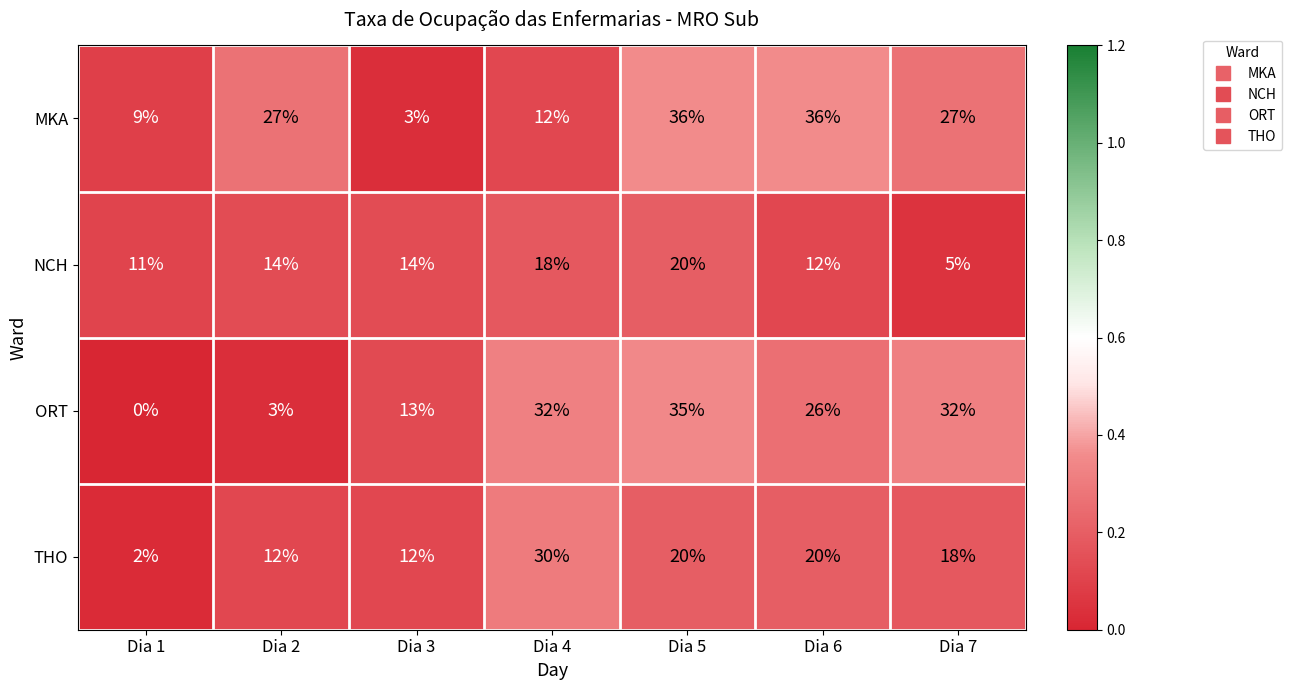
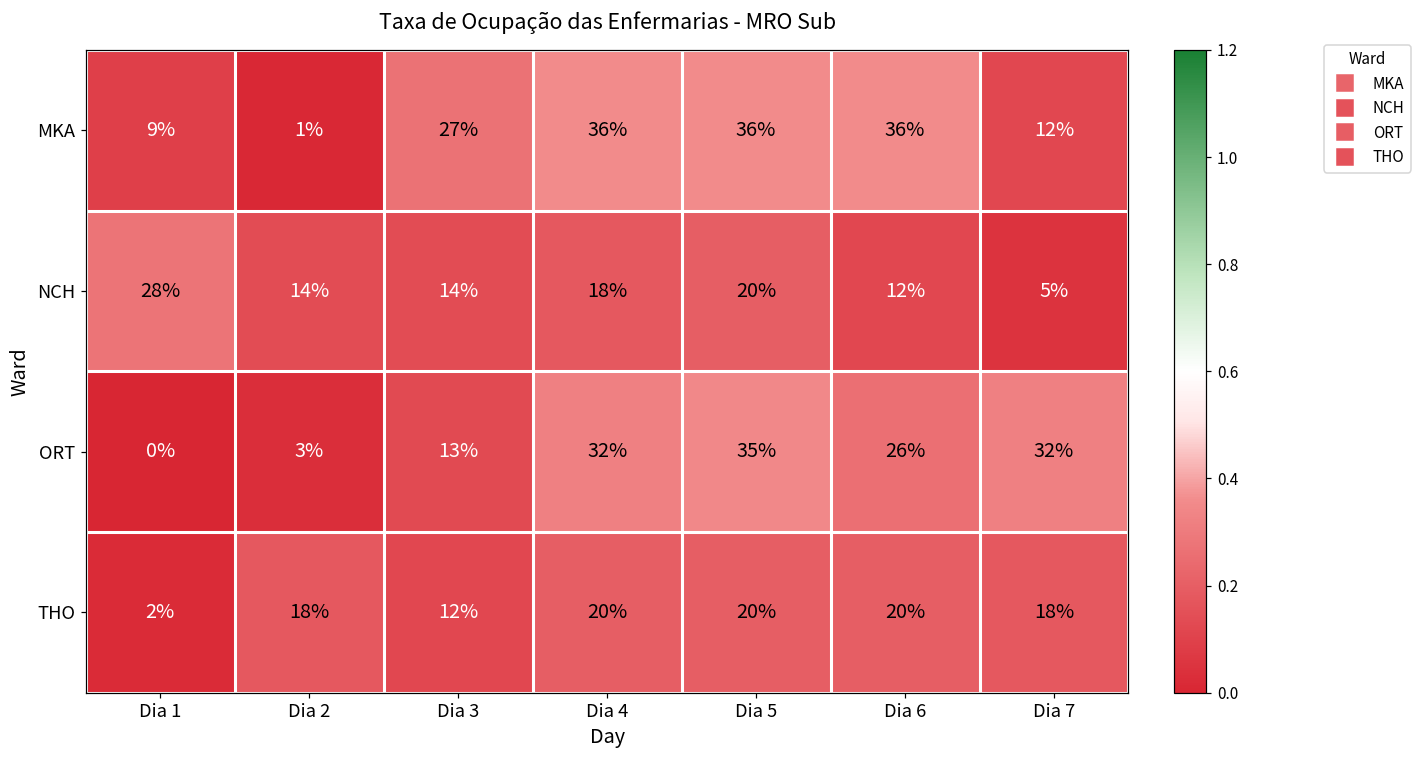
  {
    "MKA": {
      "Dia 1": "9%",
-     "Dia 2": "27%",
-     "Dia 3": "3%",
-     "Dia 4": "12%",
+     "Dia 2": "1%",
+     "Dia 3": "27%",
+     "Dia 4": "36%",
      "Dia 5": "36%",
      "Dia 6": "36%",
-     "Dia 7": "27%"
+     "Dia 7": "12%"
    },
    "NCH": {
-     "Dia 1": "11%",
+     "Dia 1": "28%",
      "Dia 2": "14%",
      "Dia 3": "14%",
      "Dia 4": "18%",
      "Dia 5": "20%",
      "Dia 6": "12%",
      "Dia 7": "5%"
    },
    "ORT": {
      "Dia 1": "0%",
      "Dia 2": "3%",
      "Dia 3": "13%",
      "Dia 4": "32%",
      "Dia 5": "35%",
      "Dia 6": "26%",
      "Dia 7": "32%"
    },
    "THO": {
      "Dia 1": "2%",
-     "Dia 2": "12%",
+     "Dia 2": "18%",
      "Dia 3": "12%",
-     "Dia 4": "30%",
+     "Dia 4": "20%",
      "Dia 5": "20%",
      "Dia 6": "20%",
      "Dia 7": "18%"
    }
  }
